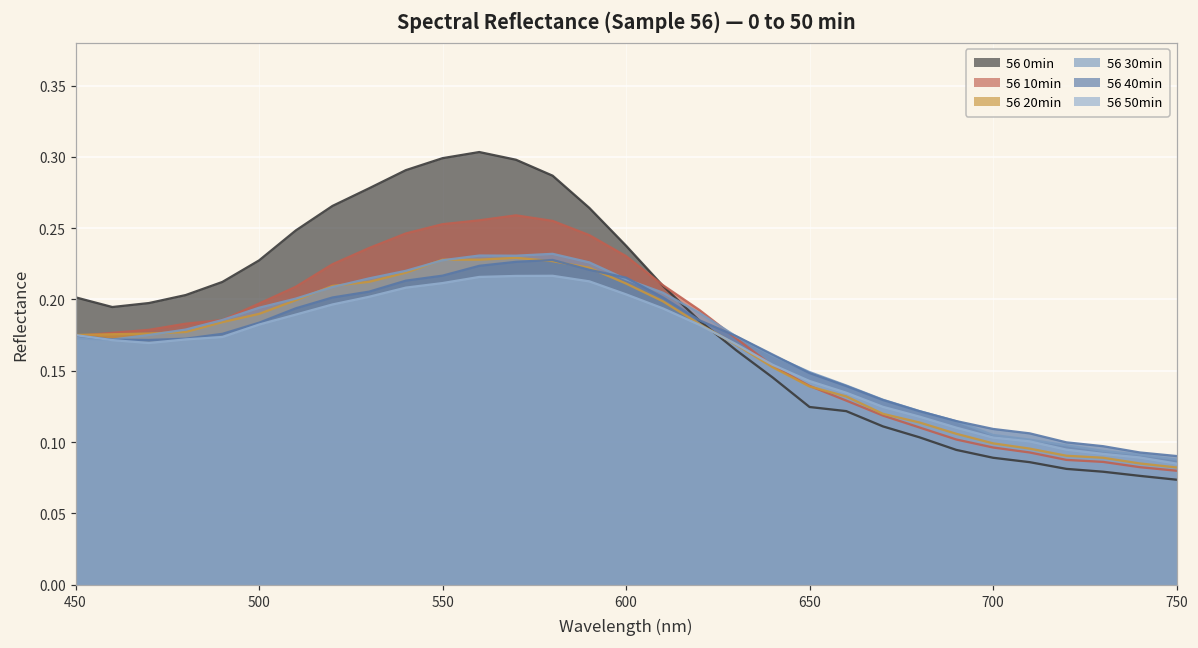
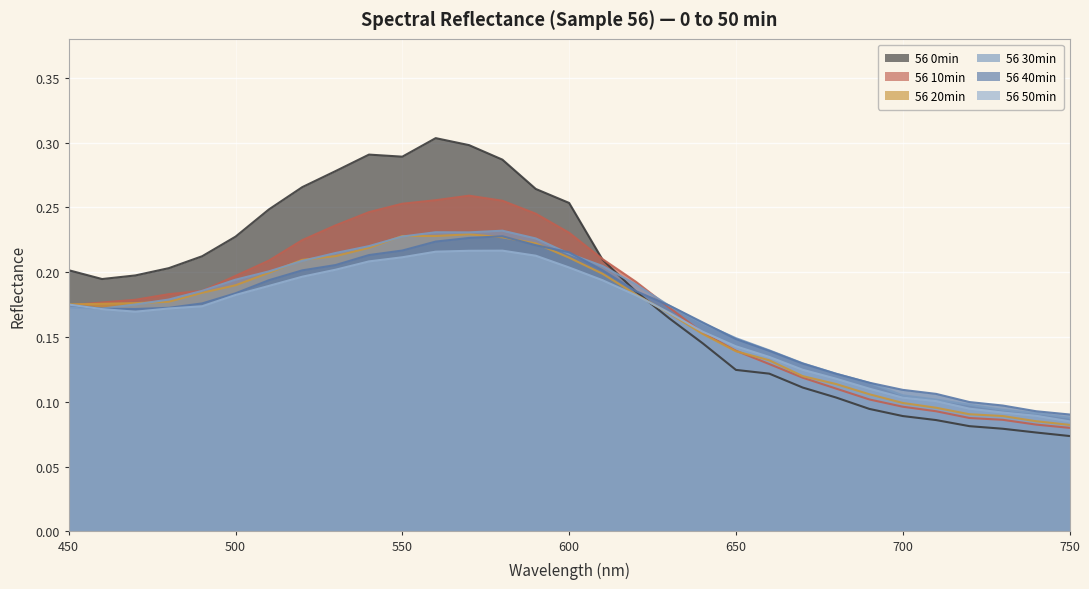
  {
    "56 0min": {
      "450": 0.202,
      "500": 0.227,
-     "550": 0.299,
-     "600": 0.238,
+     "550": 0.289,
+     "600": 0.253,
      "650": 0.125,
      "700": 0.089,
      "750": 0.074
    }
  }
